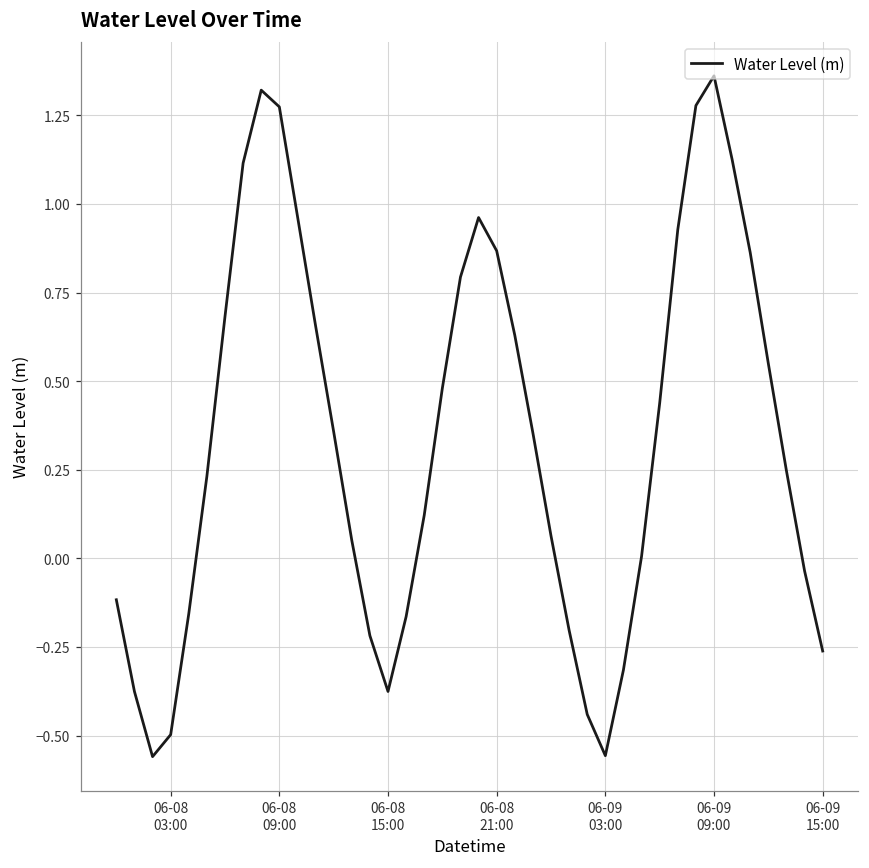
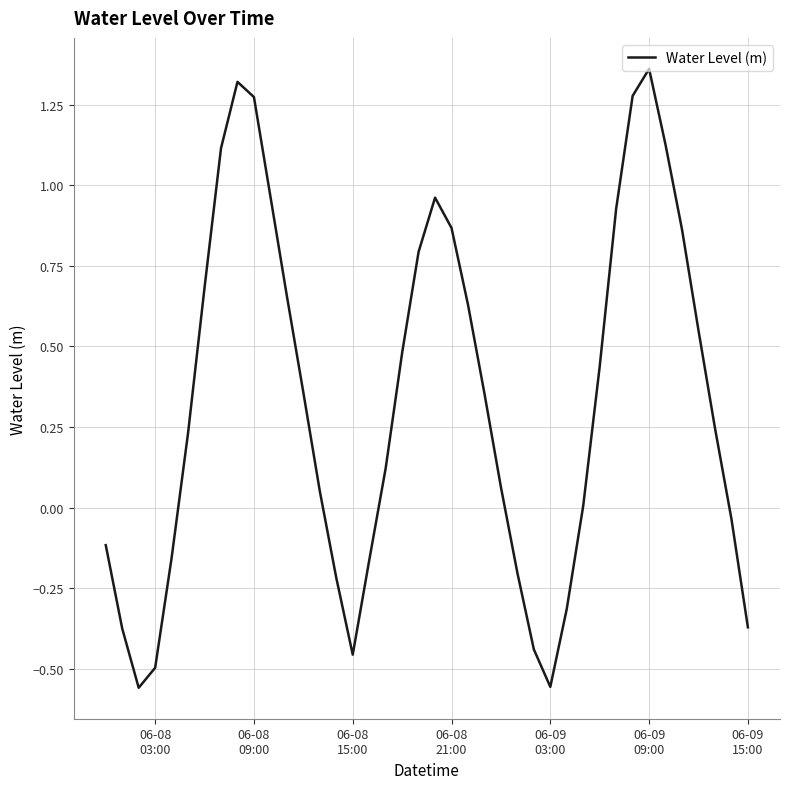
  {
    "06-08 03:00": -0.50,
    "06-08 09:00": 1.27,
-   "06-08 15:00": -0.38,
+   "06-08 15:00": -0.46,
    "06-08 21:00": 0.87,
    "06-09 03:00": -0.56,
-   "06-09 15:00": -0.26
+   "06-09 15:00": -0.37
  }
